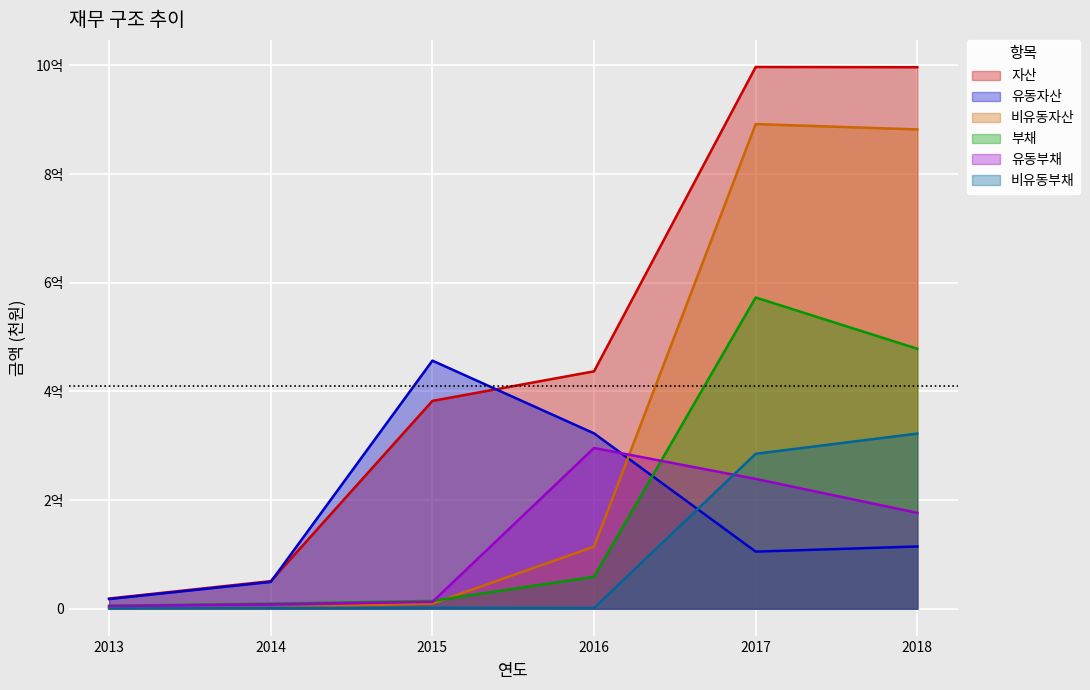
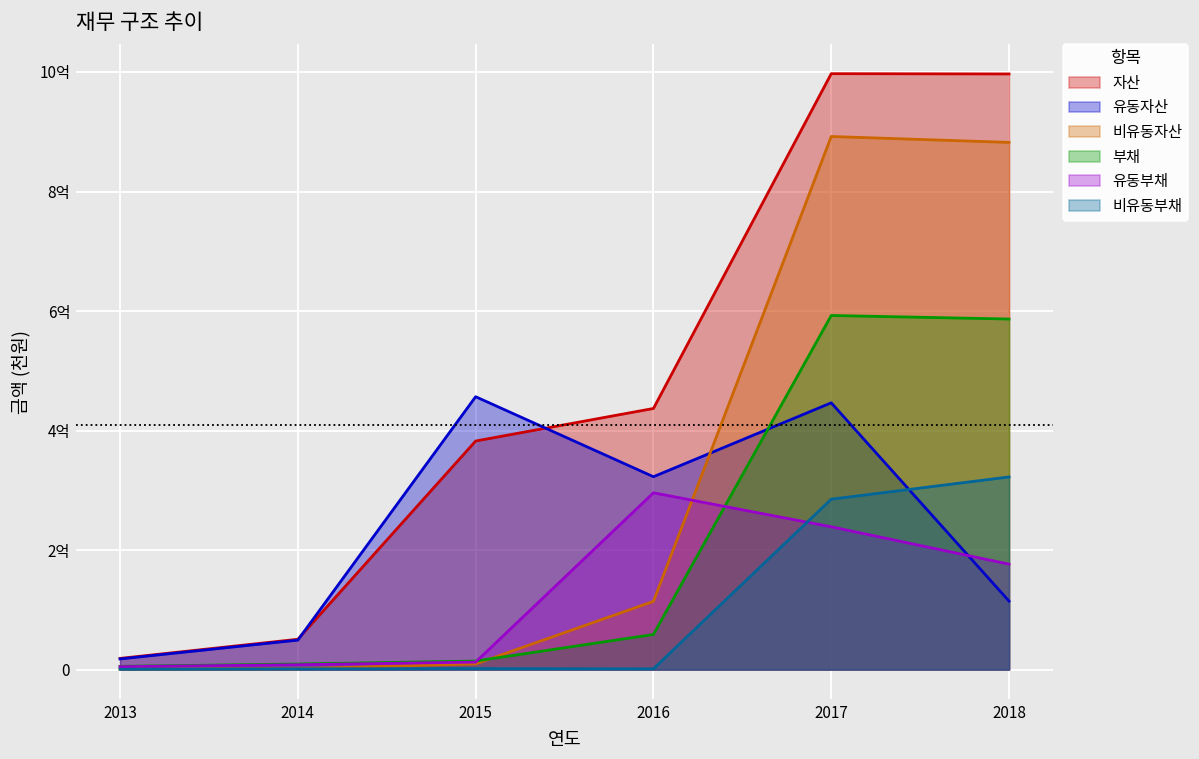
  {
    "유동자산": {
      "2015": "4.6억",
      "2016": "3.2억",
-     "2017": "1.1억",
+     "2017": "4.5억",
      "2018": "1.1억"
    },
    "부채": {
      "2016": "0.6억",
-     "2017": "5.7억",
-     "2018": "4.8억"
+     "2017": "5.9억",
+     "2018": "5.9억"
    },
    "유동부채": {
      "2016": "3.0억",
      "2017": "2.4억",
      "2018": "1.8억"
    },
    "비유동부채": {
      "2015": "0.0억",
      "2016": "0.0억",
      "2017": "2.9억",
      "2018": "3.2억"
    }
  }
